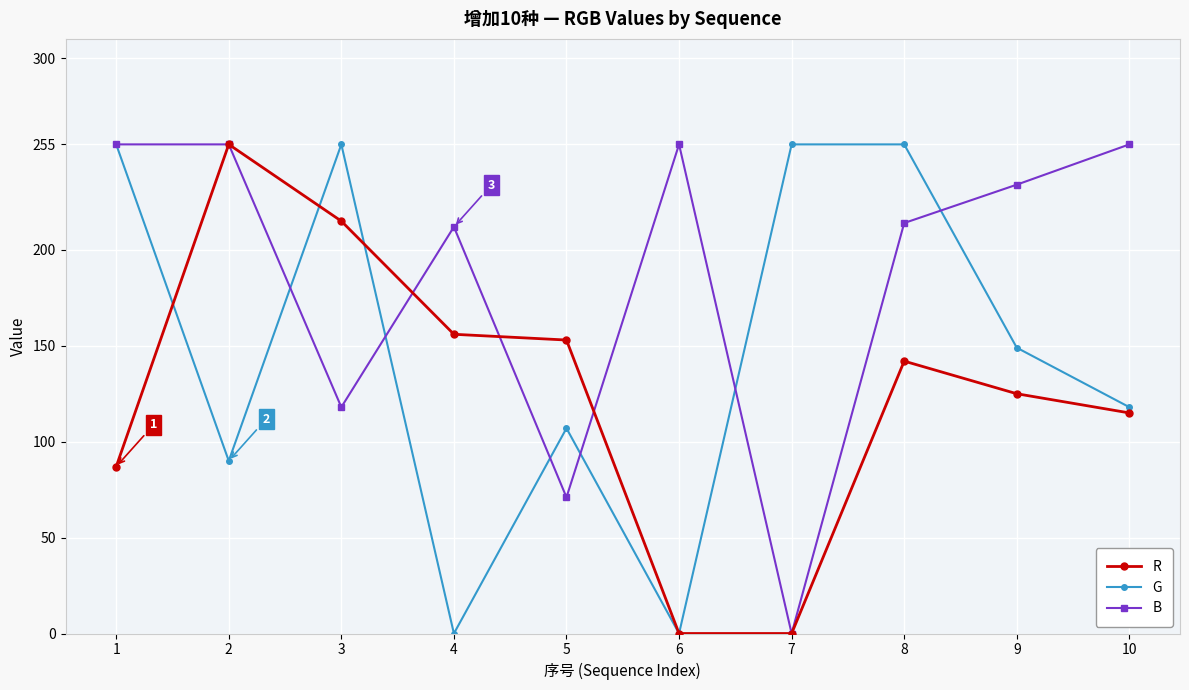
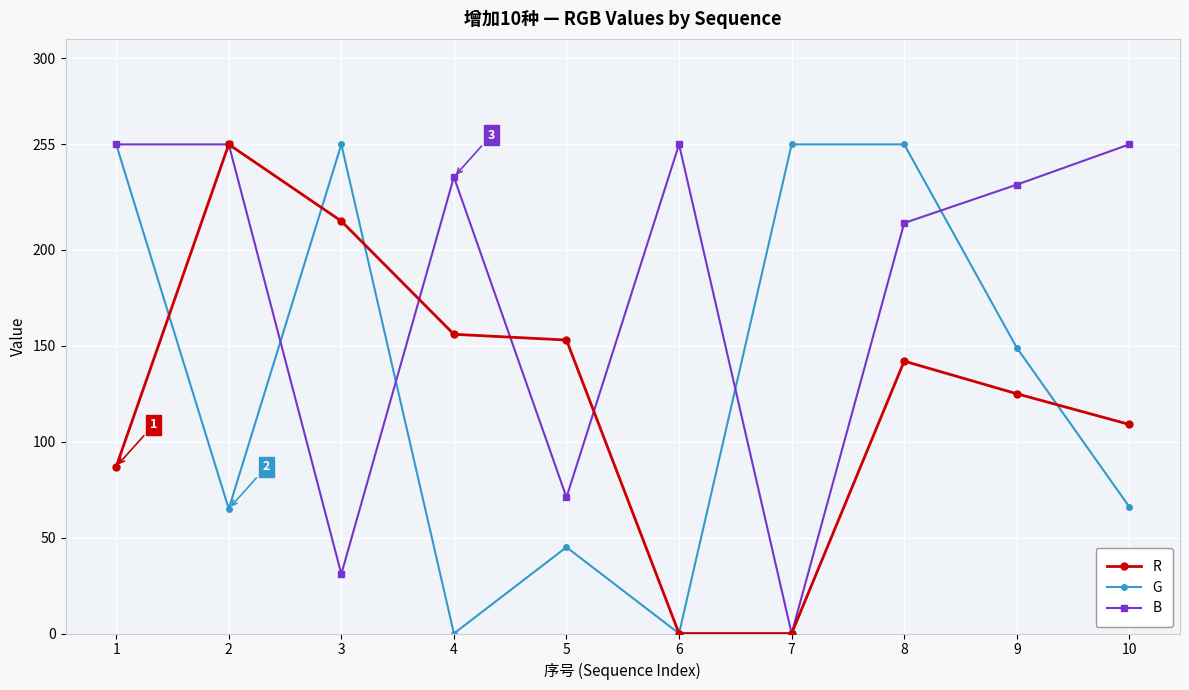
  {
    "R": {
      "1": 87,
      "3": 215,
      "4": 156,
      "5": 153,
      "8": 142,
      "9": 125,
-     "10": 115
+     "10": 109
    },
    "G": {
-     "2": 90,
+     "2": 65,
      "3": 255,
      "4": 0,
-     "5": 107,
+     "5": 45,
      "7": 255,
      "8": 255,
      "9": 149,
-     "10": 118
+     "10": 66
    },
    "B": {
-     "3": 118,
-     "4": 212,
+     "3": 31,
+     "4": 238,
      "5": 71,
      "6": 255,
      "8": 214,
      "9": 234,
      "10": 255
    }
  }
